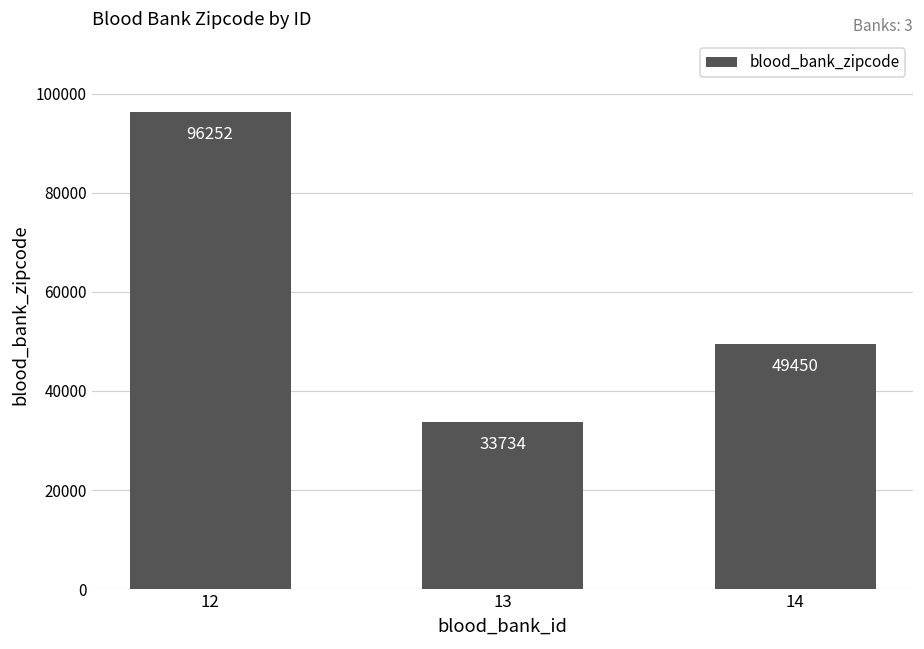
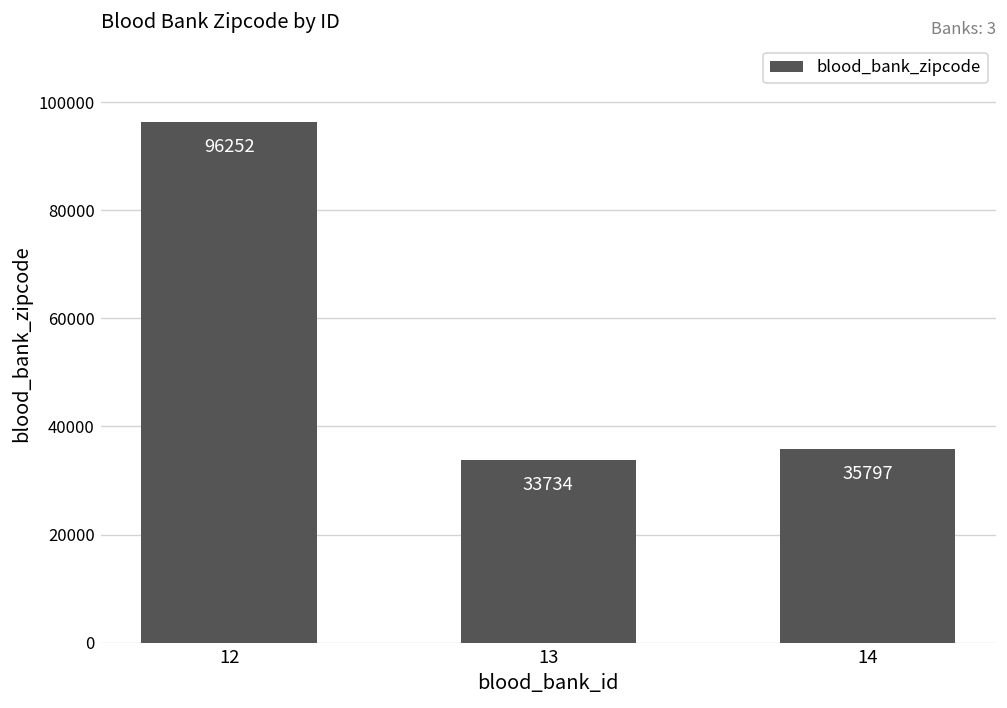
  {
    "12": 96252,
    "13": 33734,
-   "14": 49450
+   "14": 35797
  }
